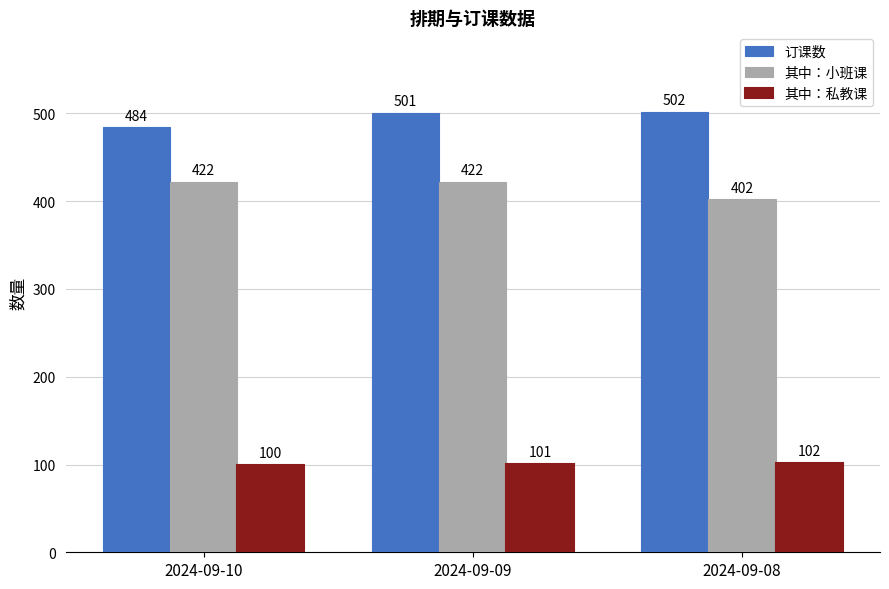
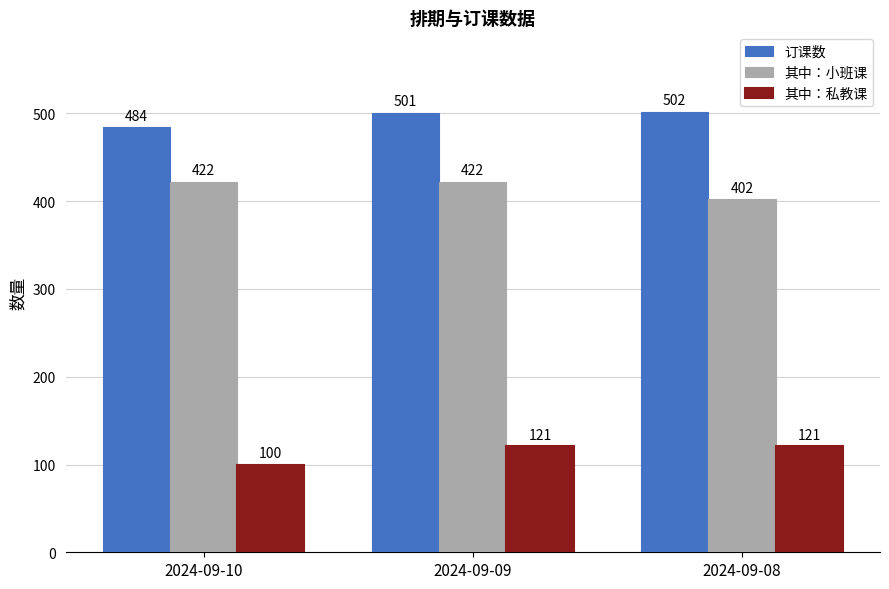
  {
    "订课数": {
      "2024-09-10": 484,
      "2024-09-09": 501,
      "2024-09-08": 502
    },
    "其中：小班课": {
      "2024-09-10": 422,
      "2024-09-09": 422,
      "2024-09-08": 402
    },
    "其中：私教课": {
      "2024-09-10": 100,
-     "2024-09-09": 101,
-     "2024-09-08": 102
+     "2024-09-09": 121,
+     "2024-09-08": 121
    }
  }
